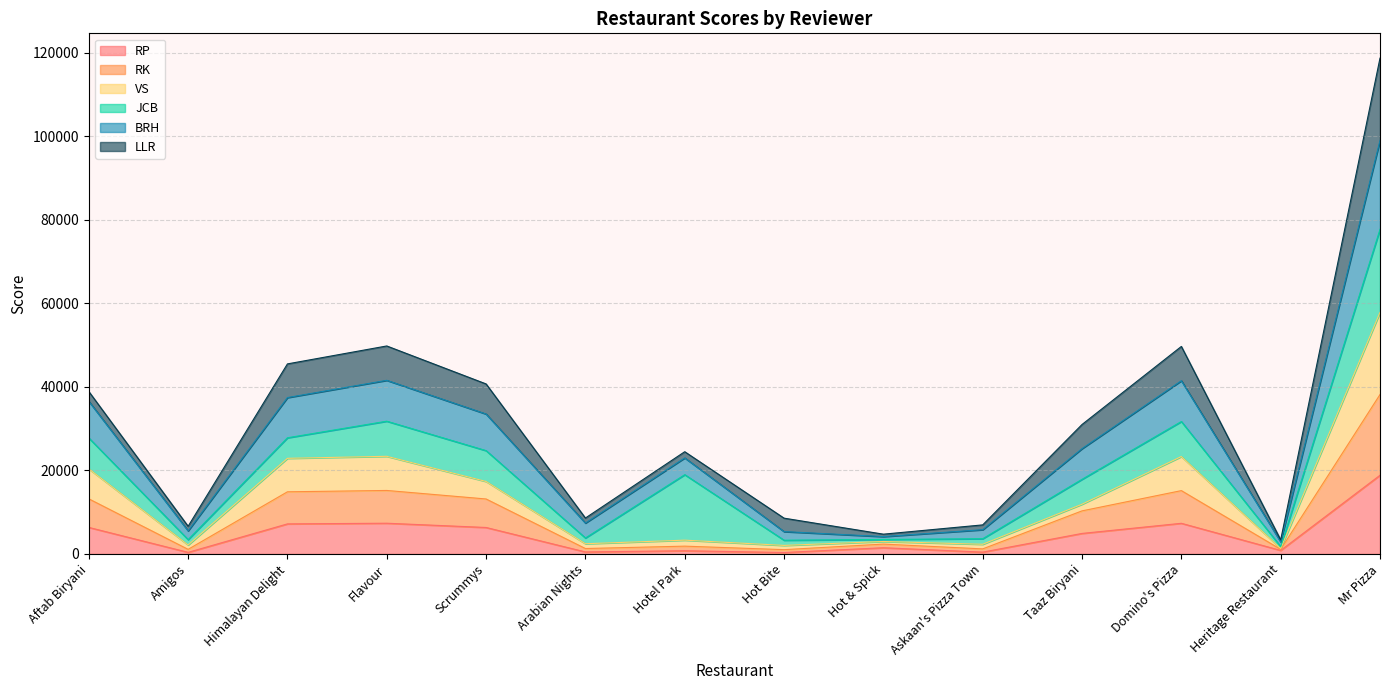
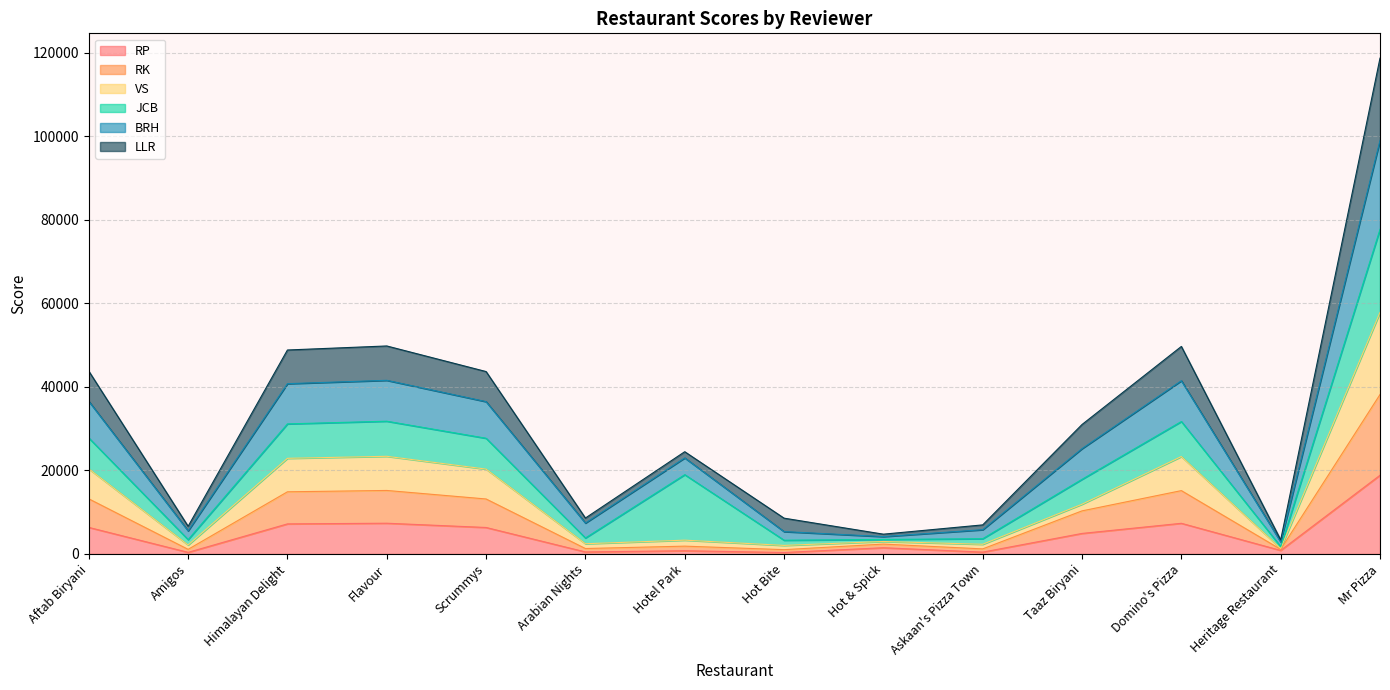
  {
    "VS": {
      "Aftab Biryani": 7000,
      "Amigos": 1000,
      "Himalayan Delight": 8000,
      "Flavour": 8000,
-     "Scrummys": 4000,
+     "Scrummys": 7000,
      "Arabian Nights": 1000,
      "Hotel Park": 1000,
      "Hot Bite": 1000,
      "Askaan's Pizza Town": 1000,
      "Taaz Biryani": 2000,
      "Domino's Pizza": 8000,
      "Mr Pizza": 20000
    },
    "JCB": {
      "Aftab Biryani": 7000,
      "Amigos": 1000,
-     "Himalayan Delight": 5000,
+     "Himalayan Delight": 8000,
      "Flavour": 8000,
      "Scrummys": 7000,
      "Arabian Nights": 1000,
      "Hotel Park": 16000,
      "Hot Bite": 1000,
      "Askaan's Pizza Town": 1000,
      "Taaz Biryani": 6000,
      "Domino's Pizza": 8000,
      "Mr Pizza": 20000
    },
    "BRH": {
      "Aftab Biryani": 9000,
      "Amigos": 2000,
      "Himalayan Delight": 10000,
      "Flavour": 10000,
      "Scrummys": 9000,
      "Arabian Nights": 4000,
      "Hotel Park": 4000,
      "Hot Bite": 2000,
      "Askaan's Pizza Town": 2000,
      "Taaz Biryani": 7000,
      "Domino's Pizza": 10000,
      "Mr Pizza": 21000
    },
    "LLR": {
-     "Aftab Biryani": 2000,
+     "Aftab Biryani": 7000,
      "Amigos": 1000,
      "Himalayan Delight": 8000,
      "Flavour": 8000,
      "Scrummys": 7000,
      "Arabian Nights": 1000,
      "Hotel Park": 1000,
      "Hot Bite": 3000,
      "Askaan's Pizza Town": 1000,
      "Taaz Biryani": 6000,
      "Domino's Pizza": 8000,
      "Mr Pizza": 20000
    }
  }
